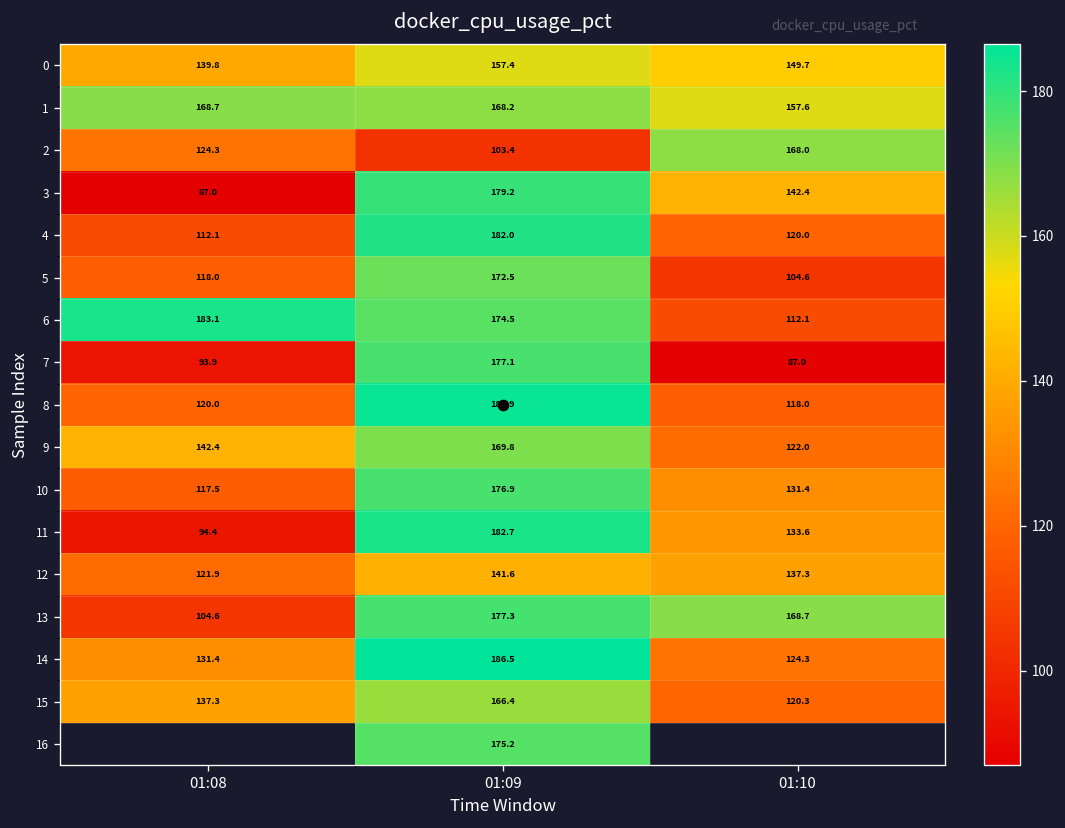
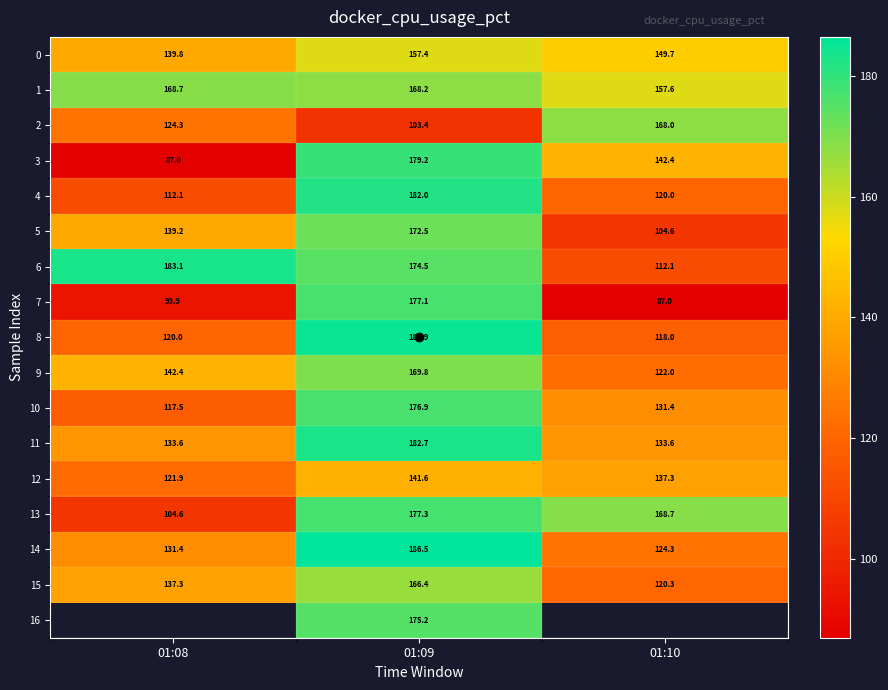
  {
    "0": {
      "01:08": 139.8,
      "01:09": 157.4,
      "01:10": 149.7
    },
    "1": {
      "01:08": 168.7,
      "01:09": 168.2,
      "01:10": 157.6
    },
    "2": {
      "01:08": 124.3,
      "01:09": 103.4,
      "01:10": 168.0
    },
    "3": {
      "01:08": 87.0,
      "01:09": 179.2,
      "01:10": 142.4
    },
    "4": {
      "01:08": 112.1,
      "01:09": 182.0,
      "01:10": 120.0
    },
    "5": {
-     "01:08": 118.0,
+     "01:08": 139.2,
      "01:09": 172.5,
      "01:10": 104.6
    },
    "6": {
      "01:08": 183.1,
      "01:09": 174.5,
      "01:10": 112.1
    },
    "7": {
      "01:08": 93.9,
      "01:09": 177.1,
      "01:10": 87.0
    },
    "8": {
      "01:08": 120.0,
      "01:10": 118.0
    },
    "9": {
      "01:08": 142.4,
      "01:09": 169.8,
      "01:10": 122.0
    },
    "10": {
      "01:08": 117.5,
      "01:09": 176.9,
      "01:10": 131.4
    },
    "11": {
-     "01:08": 94.4,
+     "01:08": 133.6,
      "01:09": 182.7,
      "01:10": 133.6
    },
    "12": {
      "01:08": 121.9,
      "01:09": 141.6,
      "01:10": 137.3
    },
    "13": {
      "01:08": 104.6,
      "01:09": 177.3,
      "01:10": 168.7
    },
    "14": {
      "01:08": 131.4,
      "01:09": 186.5,
      "01:10": 124.3
    },
    "15": {
      "01:08": 137.3,
      "01:09": 166.4,
      "01:10": 120.3
    },
    "16": {
      "01:09": 175.2
    }
  }
